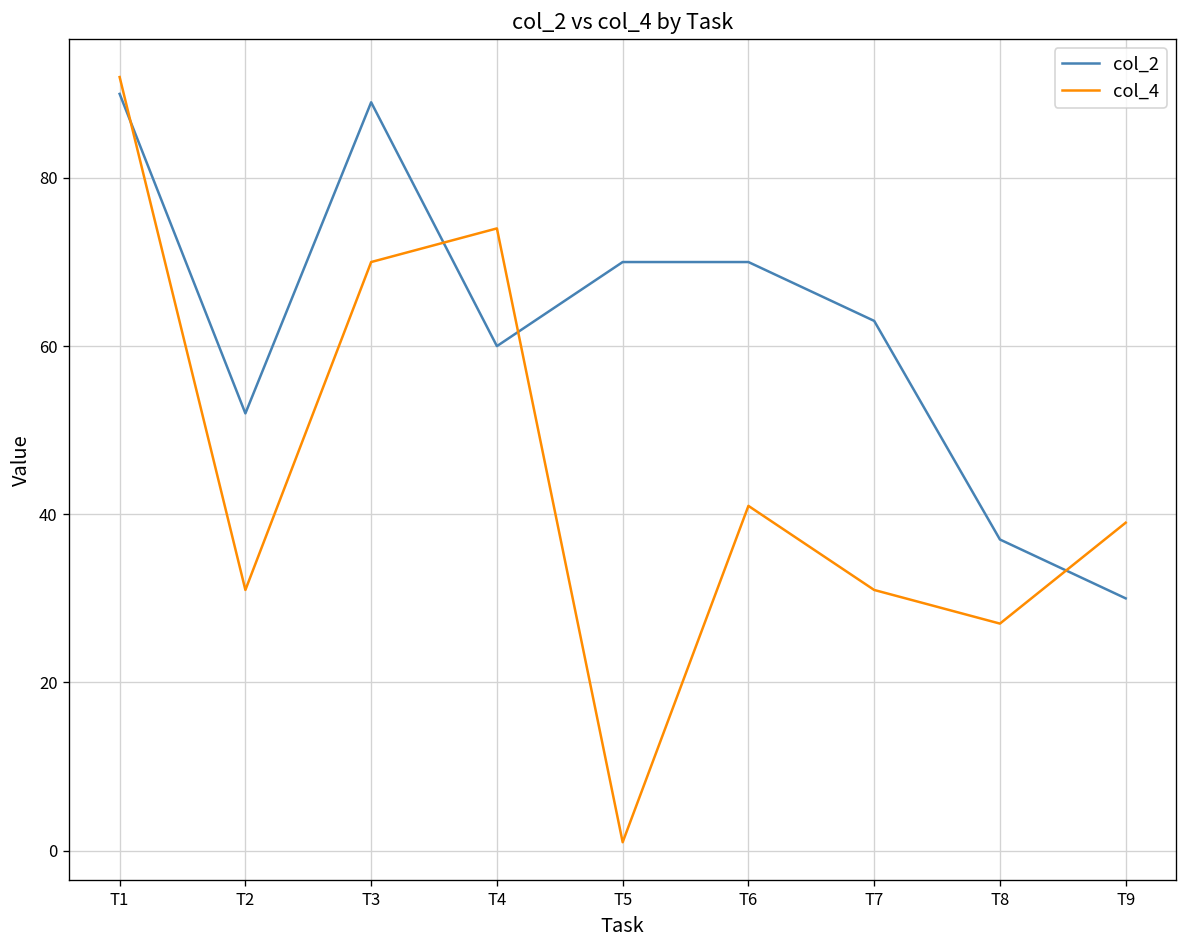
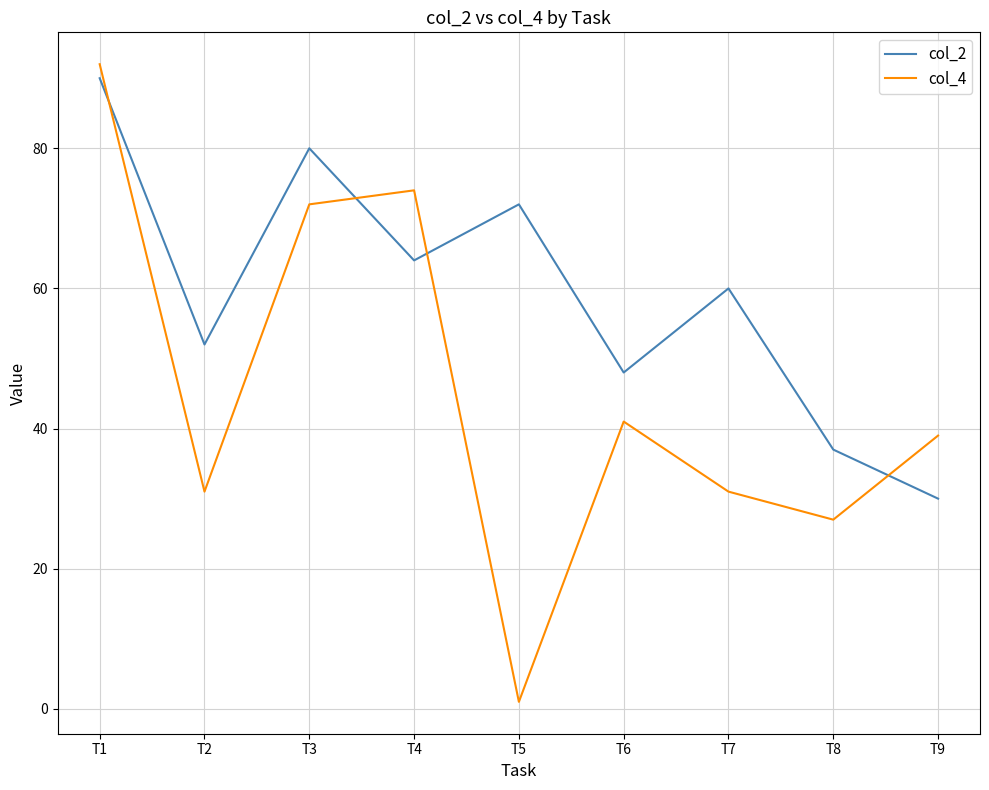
  {
    "col_2": {
      "T1": 90,
      "T2": 52,
-     "T3": 89,
-     "T4": 60,
-     "T5": 70,
-     "T6": 70,
-     "T7": 63,
+     "T3": 80,
+     "T4": 64,
+     "T5": 72,
+     "T6": 48,
+     "T7": 60,
      "T8": 37,
      "T9": 30
    },
    "col_4": {
      "T1": 92,
      "T2": 31,
-     "T3": 70,
+     "T3": 72,
      "T4": 74,
      "T5": 1,
      "T6": 41,
      "T7": 31,
      "T8": 27,
      "T9": 39
    }
  }
